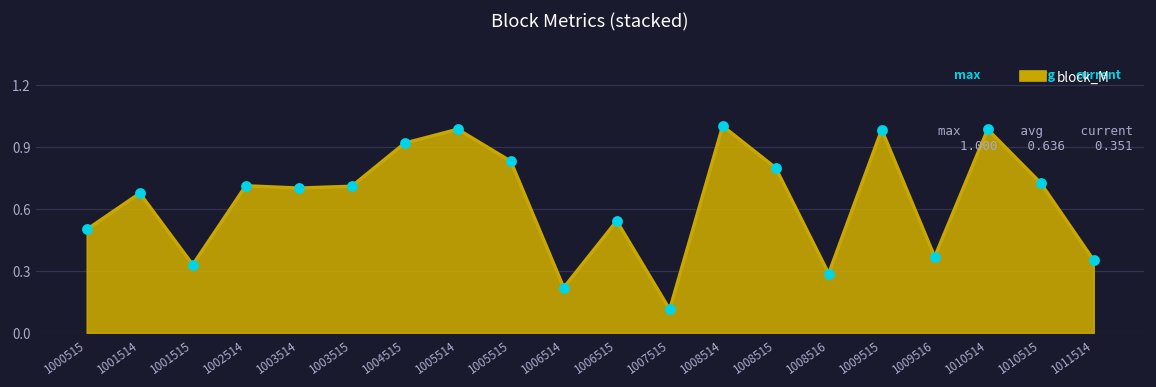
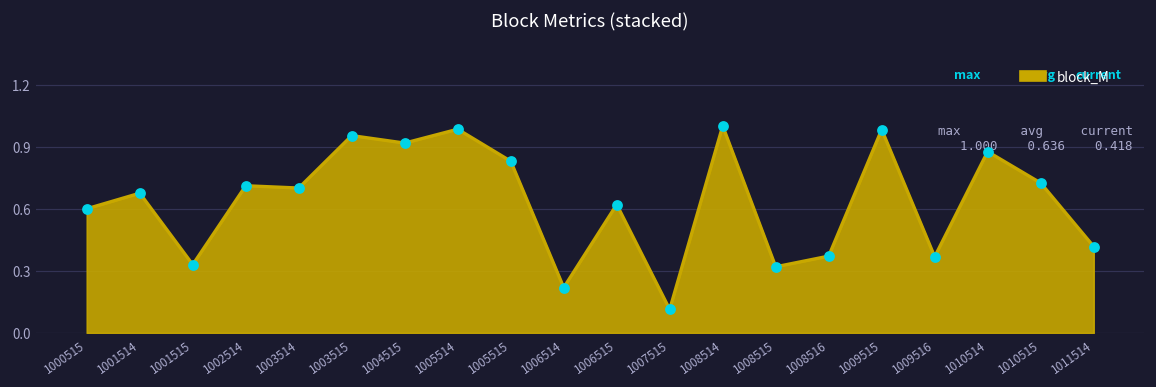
  {
-   "1000515": 0.5,
-   "1003515": 0.71,
-   "1006515": 0.54,
-   "1008515": 0.80,
-   "1008516": 0.29,
-   "1010514": 0.98,
-   "1011514": 0.351
+   "1000515": 0.6,
+   "1003515": 0.95,
+   "1006515": 0.62,
+   "1008515": 0.32,
+   "1008516": 0.37,
+   "1010514": 0.88,
+   "1011514": 0.418
  }
